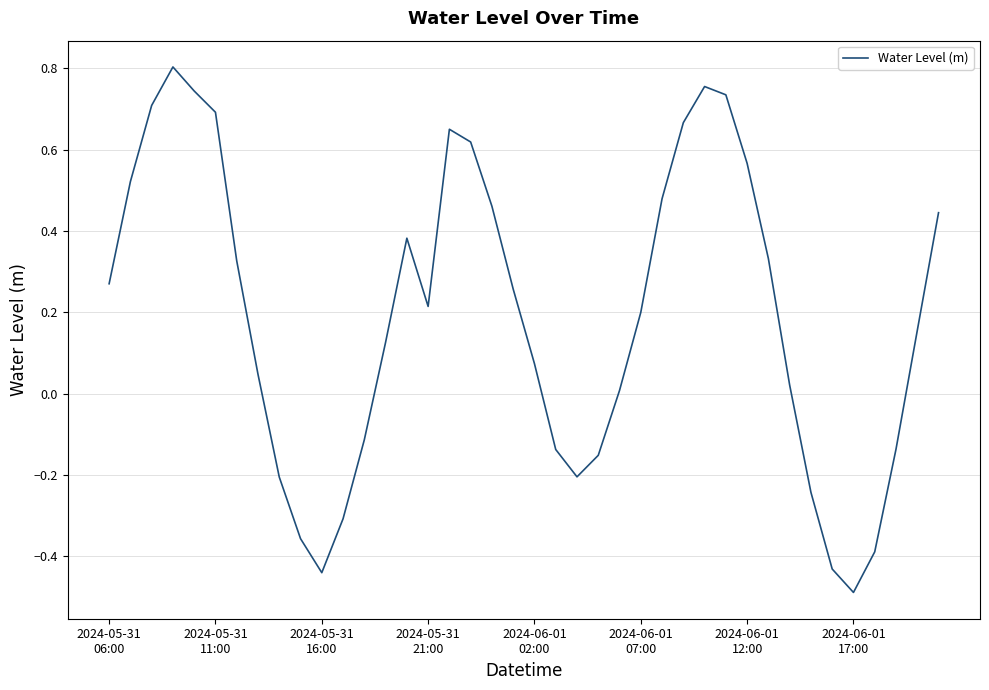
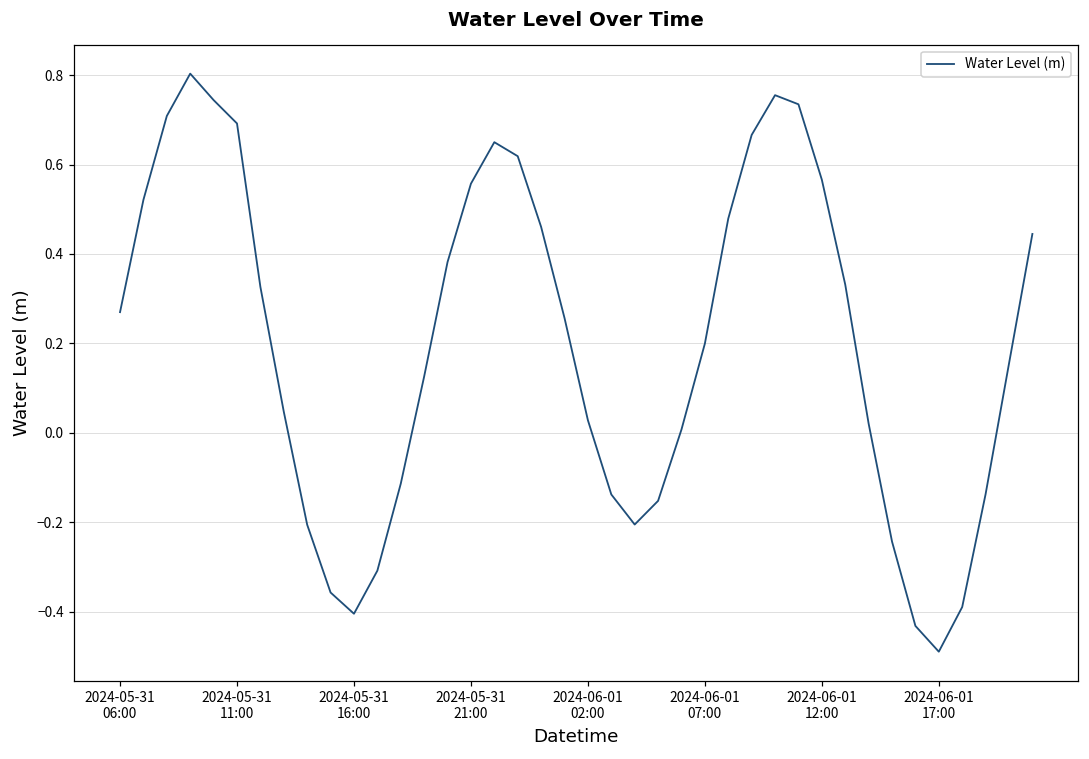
  {
    "2024-05-31 06:00": 0.27,
    "2024-05-31 11:00": 0.69,
-   "2024-05-31 16:00": -0.44,
-   "2024-05-31 21:00": 0.21,
-   "2024-06-01 02:00": 0.07,
+   "2024-05-31 16:00": -0.40,
+   "2024-05-31 21:00": 0.56,
+   "2024-06-01 02:00": 0.03,
    "2024-06-01 07:00": 0.20,
    "2024-06-01 12:00": 0.57,
    "2024-06-01 17:00": -0.49
  }
